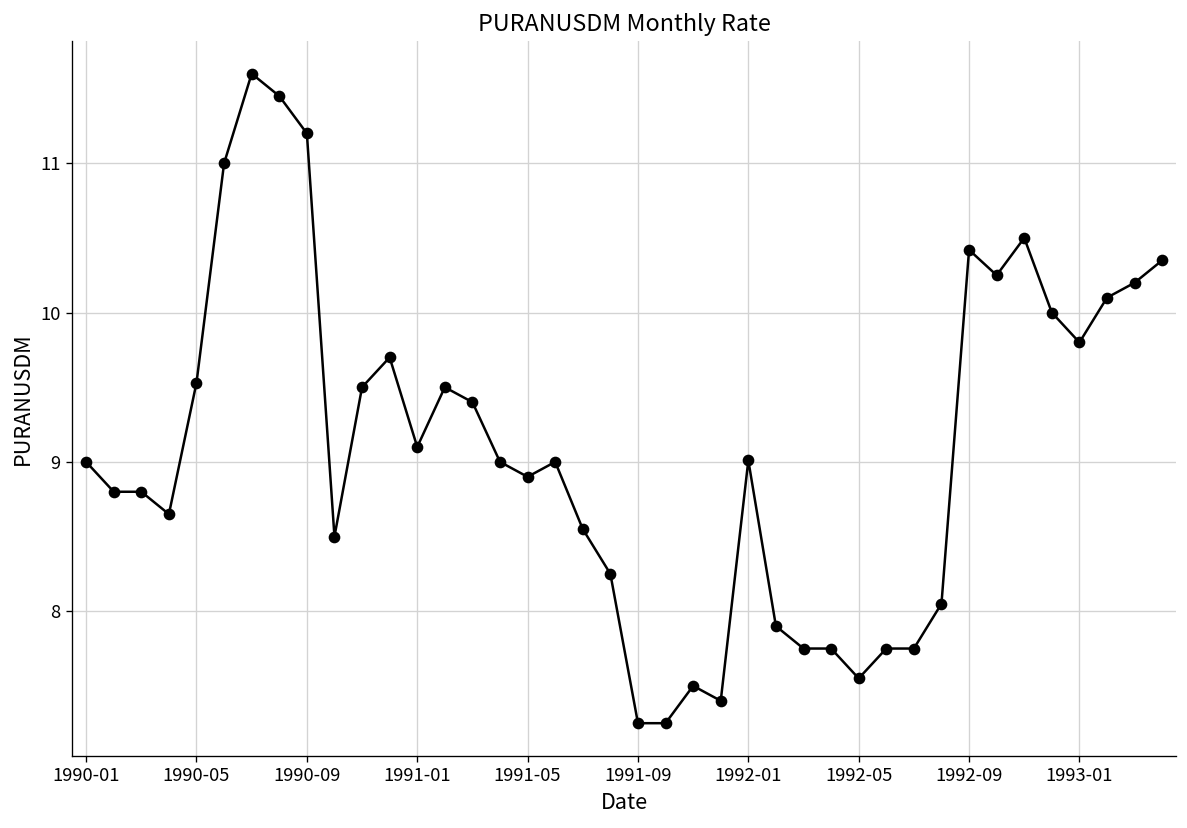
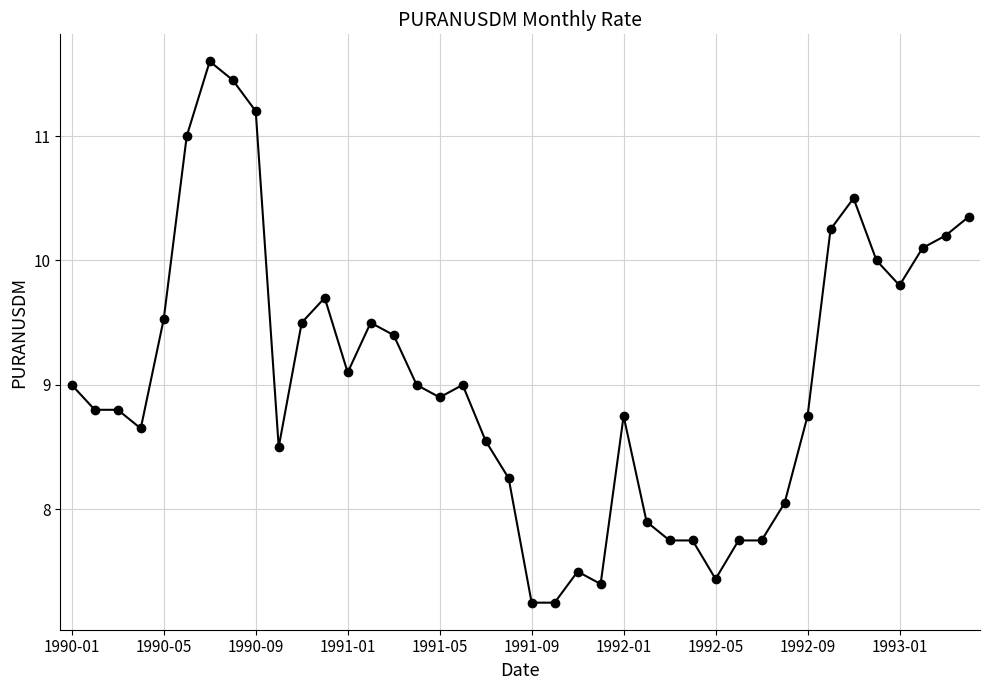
  {
    "1990-01": 9.00,
    "1990-05": 9.53,
    "1990-09": 11.20,
    "1991-01": 9.10,
    "1991-05": 8.90,
    "1991-09": 7.25,
-   "1992-01": 9.01,
-   "1992-05": 7.55,
-   "1992-09": 10.42,
+   "1992-01": 8.75,
+   "1992-05": 7.44,
+   "1992-09": 8.75,
    "1993-01": 9.80
  }
